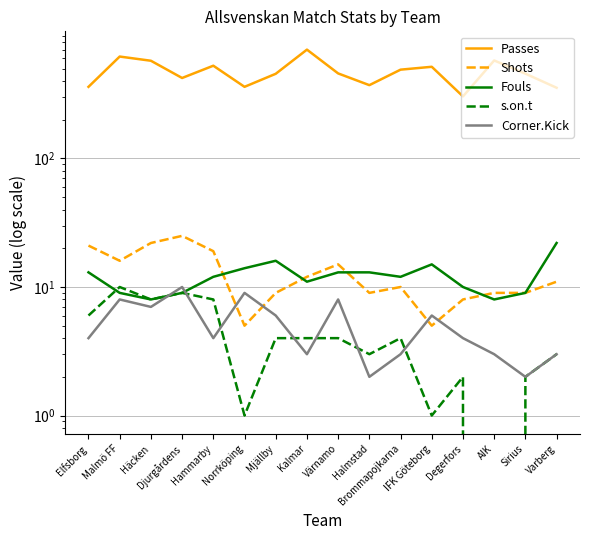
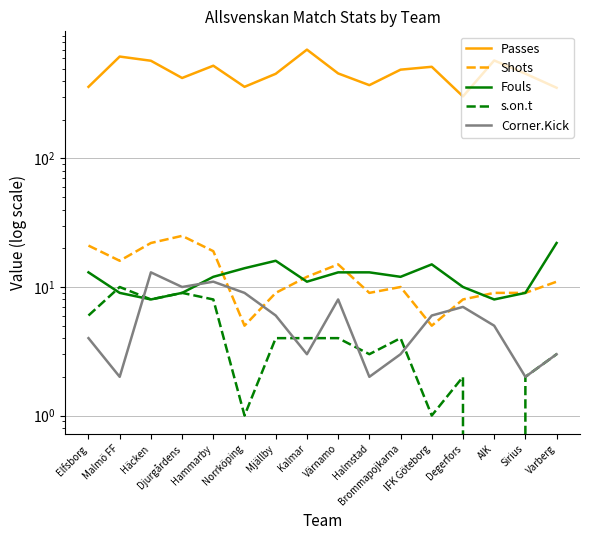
  {
    "Corner.Kick": {
      "Elfsborg": 4,
-     "Malmö FF": 8,
-     "Häcken": 7,
+     "Malmö FF": 2,
+     "Häcken": 13,
      "Djurgårdens": 10,
-     "Hammarby": 4,
+     "Hammarby": 11,
      "Norrköping": 9,
      "Mjällby": 6,
      "Kalmar": 3,
      "Värnamo": 8,
      "Halmstad": 2,
      "Brommapojkarna": 3,
      "IFK Göteborg": 6,
-     "Degerfors": 4,
-     "AIK": 3
+     "Degerfors": 7,
+     "AIK": 5
    }
  }
